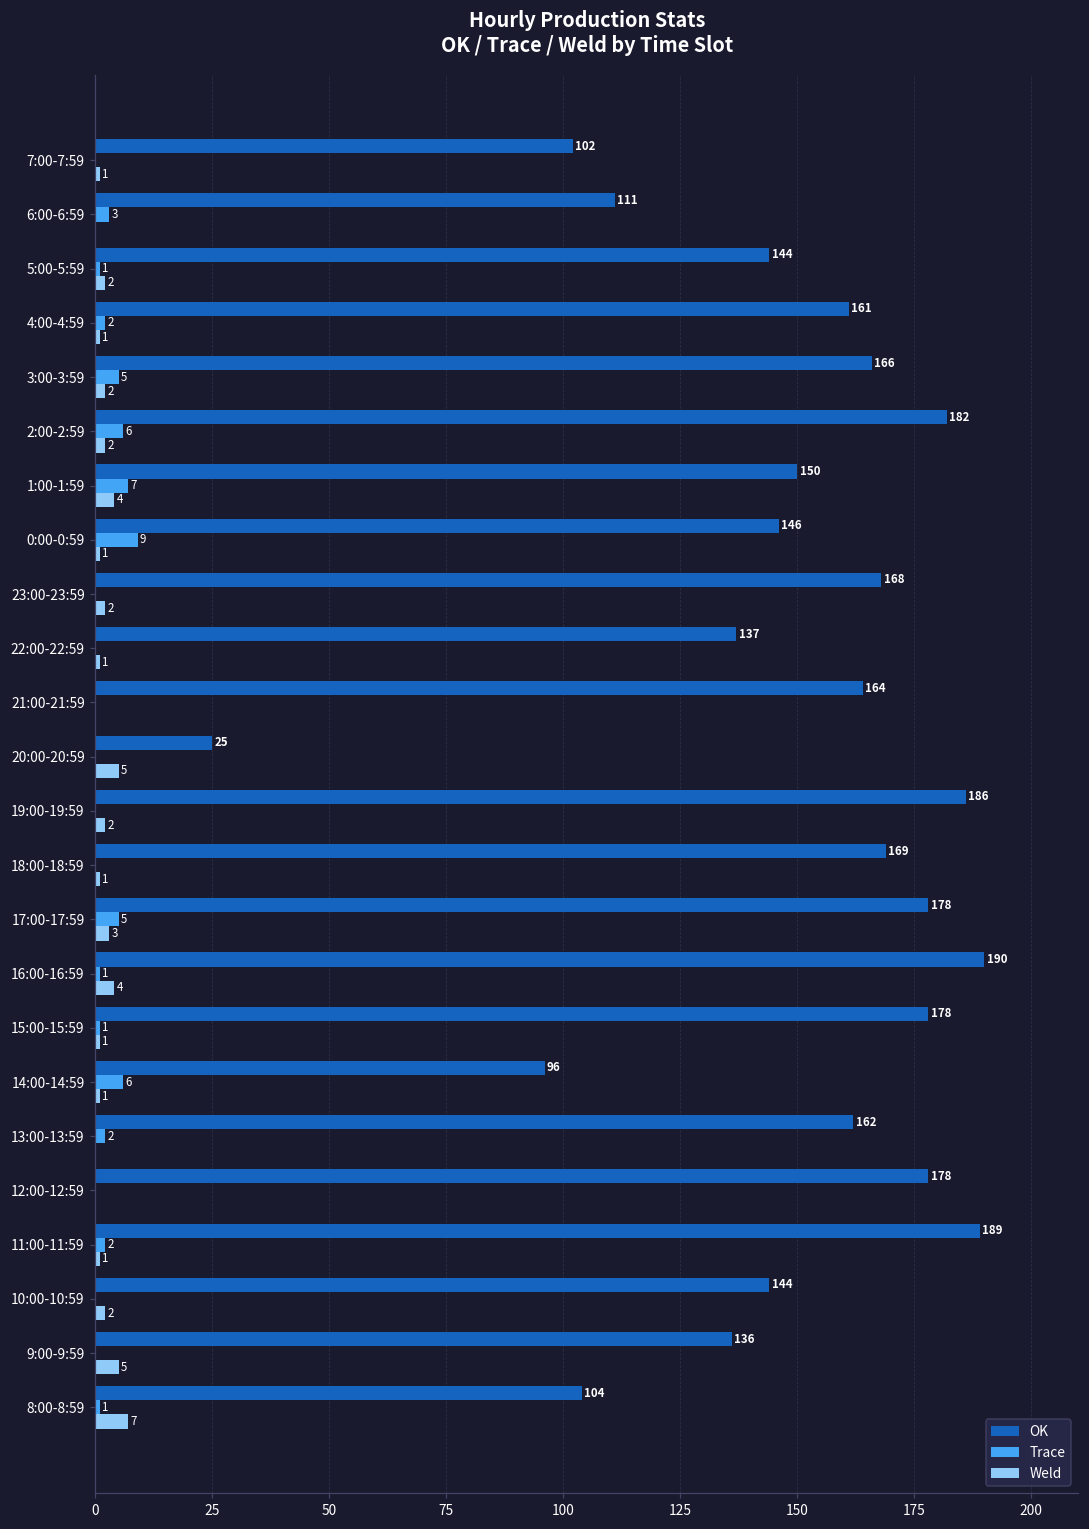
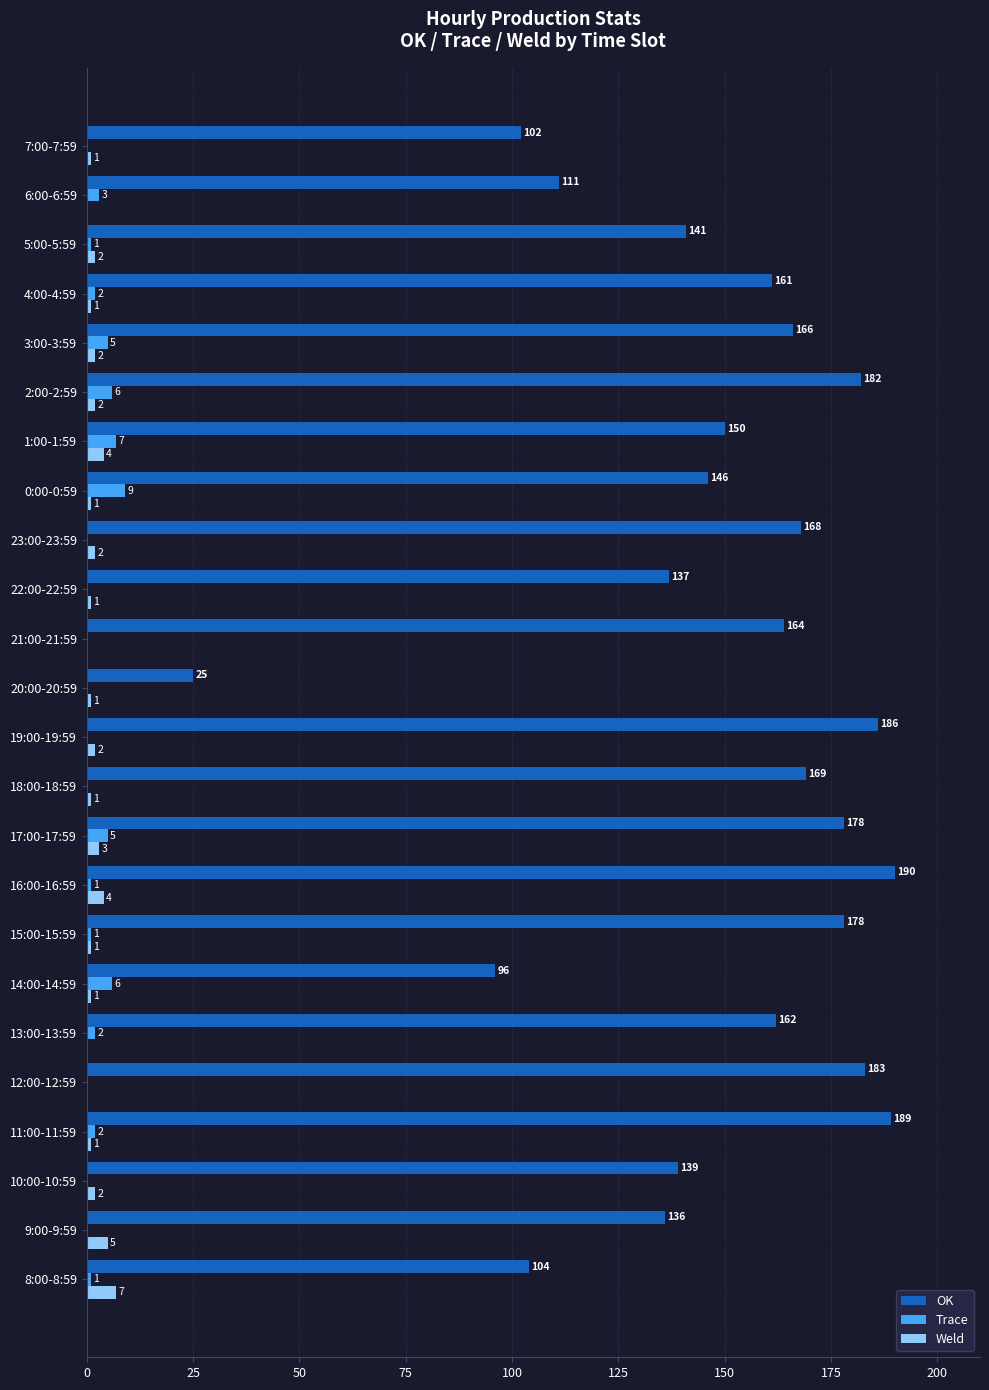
  {
    "OK": {
      "7:00-7:59": 102,
      "6:00-6:59": 111,
-     "5:00-5:59": 144,
+     "5:00-5:59": 141,
      "4:00-4:59": 161,
      "3:00-3:59": 166,
      "2:00-2:59": 182,
      "1:00-1:59": 150,
      "0:00-0:59": 146,
      "23:00-23:59": 168,
      "22:00-22:59": 137,
      "21:00-21:59": 164,
      "20:00-20:59": 25,
      "19:00-19:59": 186,
      "18:00-18:59": 169,
      "17:00-17:59": 178,
      "16:00-16:59": 190,
      "15:00-15:59": 178,
      "14:00-14:59": 96,
      "13:00-13:59": 162,
-     "12:00-12:59": 178,
+     "12:00-12:59": 183,
      "11:00-11:59": 189,
-     "10:00-10:59": 144,
+     "10:00-10:59": 139,
      "9:00-9:59": 136,
      "8:00-8:59": 104
    },
    "Trace": {
      "6:00-6:59": 3,
      "5:00-5:59": 1,
      "4:00-4:59": 2,
      "3:00-3:59": 5,
      "2:00-2:59": 6,
      "1:00-1:59": 7,
      "0:00-0:59": 9,
      "17:00-17:59": 5,
      "16:00-16:59": 1,
      "15:00-15:59": 1,
      "14:00-14:59": 6,
      "13:00-13:59": 2,
      "11:00-11:59": 2,
      "8:00-8:59": 1
    },
    "Weld": {
      "7:00-7:59": 1,
      "5:00-5:59": 2,
      "4:00-4:59": 1,
      "3:00-3:59": 2,
      "2:00-2:59": 2,
      "1:00-1:59": 4,
      "0:00-0:59": 1,
      "23:00-23:59": 2,
      "22:00-22:59": 1,
-     "20:00-20:59": 5,
+     "20:00-20:59": 1,
      "19:00-19:59": 2,
      "18:00-18:59": 1,
      "17:00-17:59": 3,
      "16:00-16:59": 4,
      "15:00-15:59": 1,
      "14:00-14:59": 1,
      "11:00-11:59": 1,
      "10:00-10:59": 2,
      "9:00-9:59": 5,
      "8:00-8:59": 7
    }
  }
